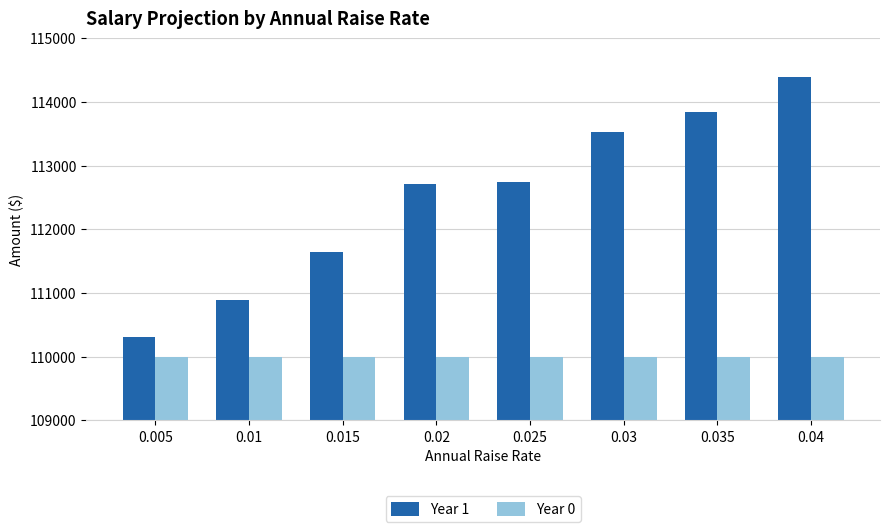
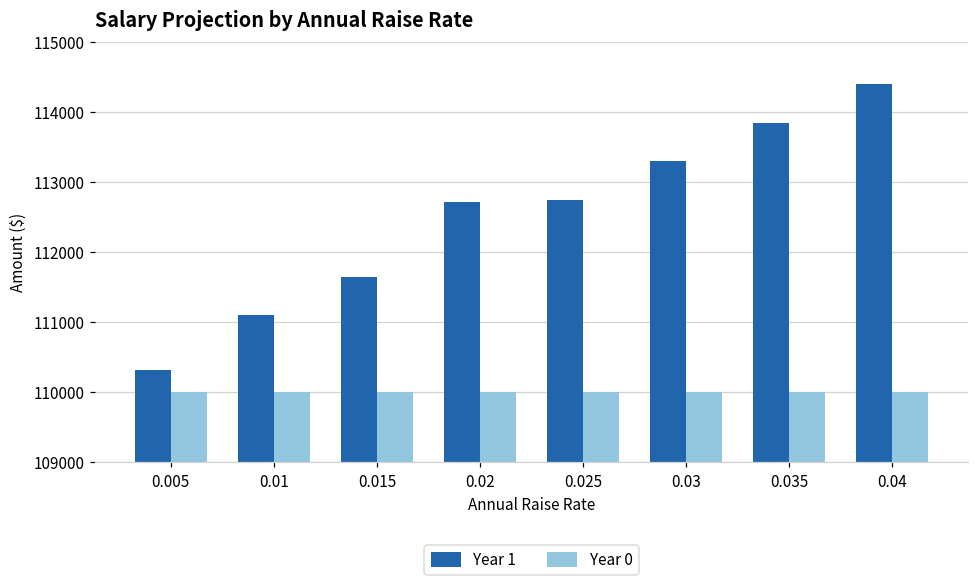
  {
    "Year 1": {
      "0.005": 110300,
-     "0.01": 110900,
+     "0.01": 111100,
      "0.015": 111700,
      "0.02": 112700,
      "0.025": 112800,
-     "0.03": 113500,
+     "0.03": 113300,
      "0.035": 113900,
      "0.04": 114400
    },
    "Year 0": {
      "0.005": 110000,
      "0.01": 110000,
      "0.015": 110000,
      "0.02": 110000,
      "0.025": 110000,
      "0.03": 110000,
      "0.035": 110000,
      "0.04": 110000
    }
  }
